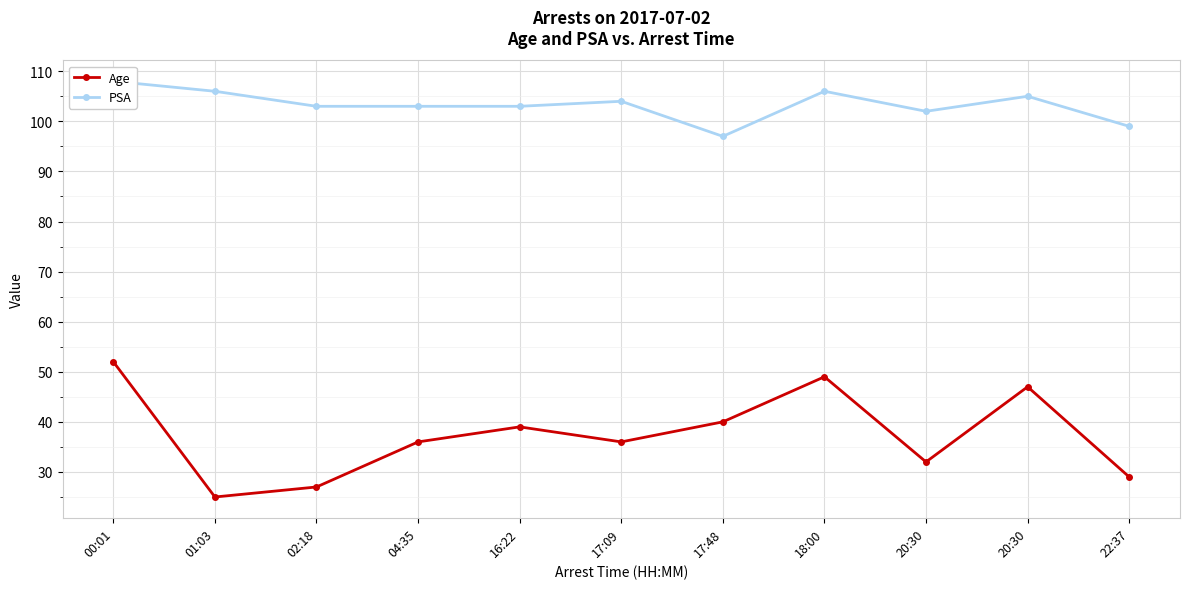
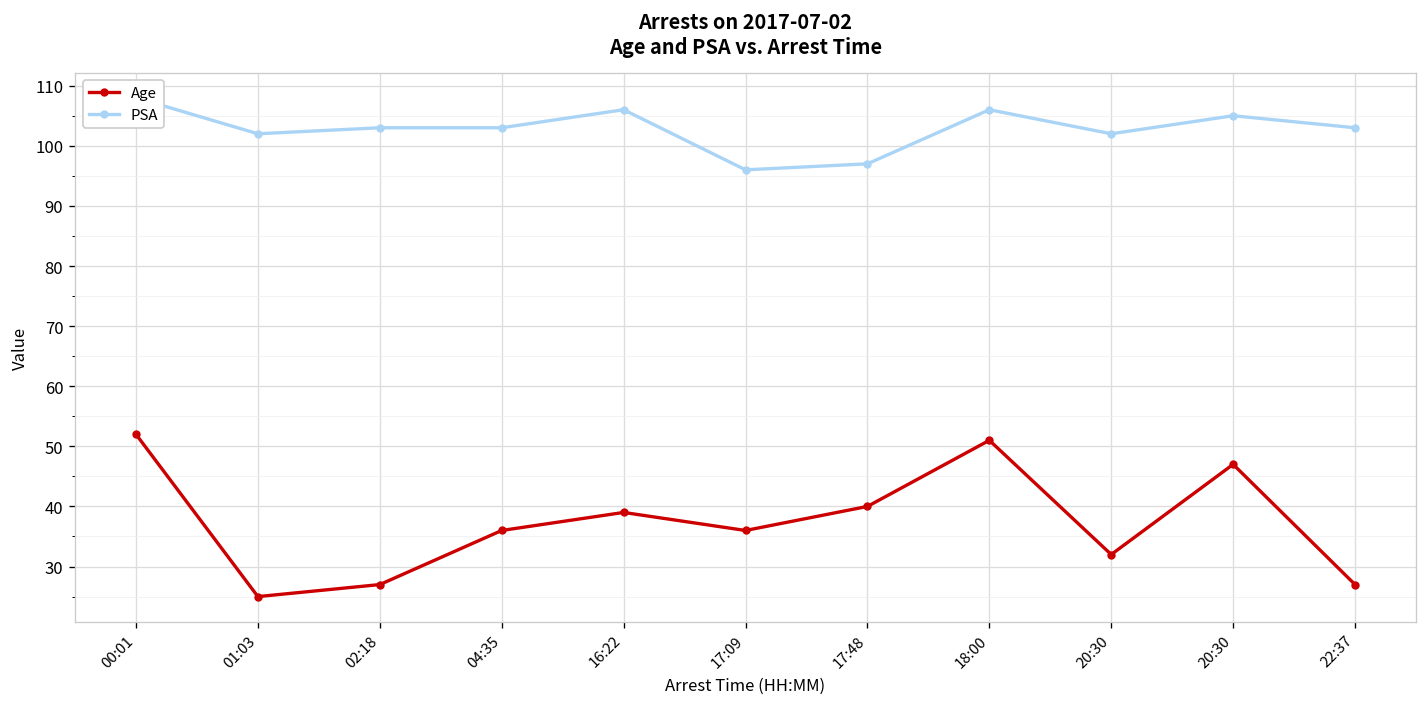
  {
    "Age": {
      "00:01": 52,
      "01:03": 25,
      "02:18": 27,
      "04:35": 36,
      "16:22": 39,
      "17:09": 36,
      "17:48": 40,
-     "18:00": 49,
-     "22:37": 29
+     "18:00": 51,
+     "22:37": 27
    },
    "PSA": {
-     "01:03": 106,
+     "01:03": 102,
      "02:18": 103,
      "04:35": 103,
-     "16:22": 103,
-     "17:09": 104,
+     "16:22": 106,
+     "17:09": 96,
      "17:48": 97,
      "18:00": 106,
-     "22:37": 99
+     "22:37": 103
    }
  }
